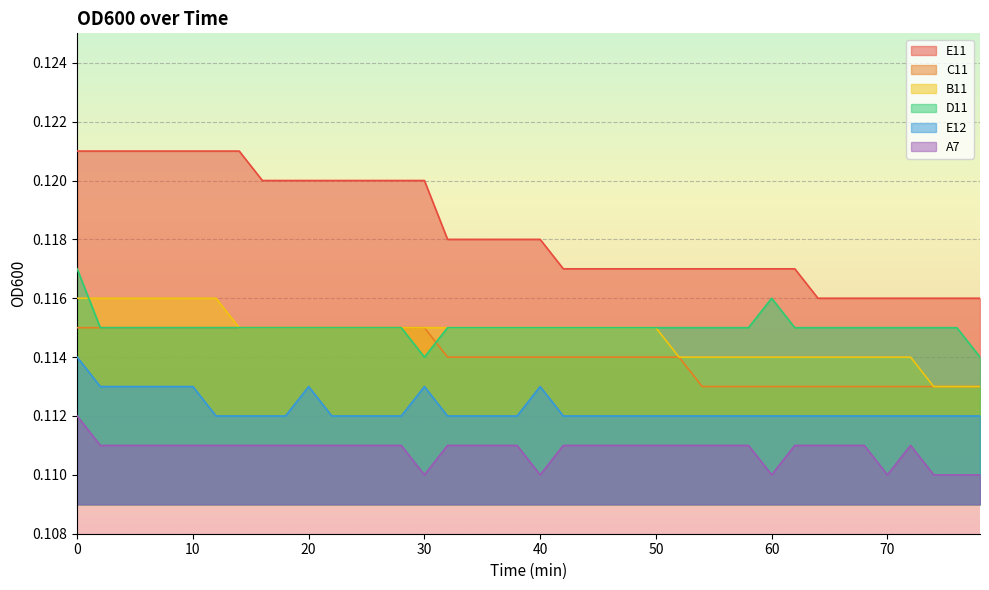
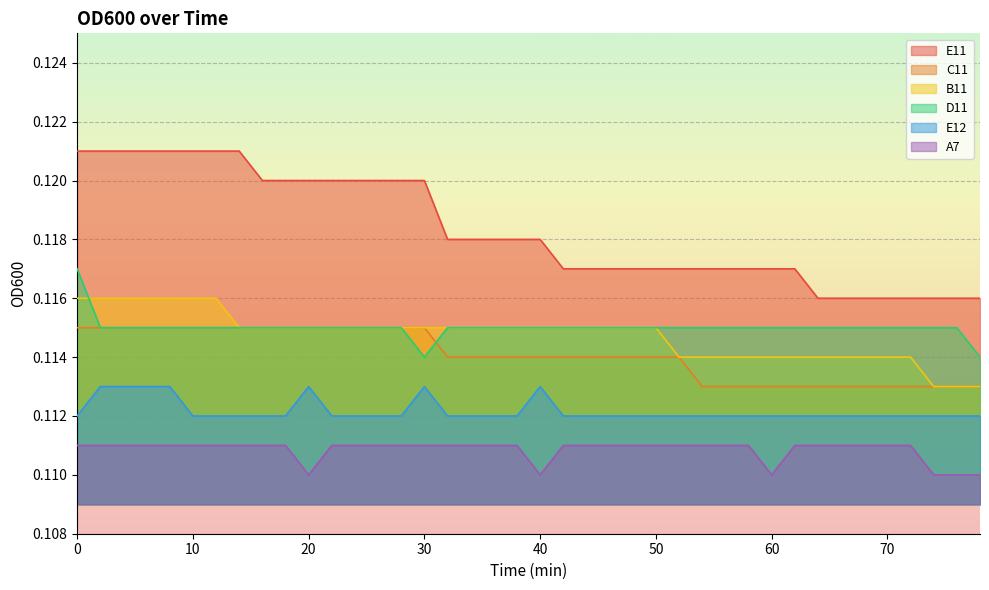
  {
    "D11": {
      "0": 0.117,
      "30": 0.114,
-     "60": 0.116,
+     "60": 0.115,
      "70": 0.115
    },
    "E12": {
-     "0": 0.114,
-     "10": 0.113,
+     "0": 0.112,
+     "10": 0.112,
      "20": 0.113,
      "30": 0.113,
      "40": 0.113,
      "50": 0.112,
      "60": 0.112,
      "70": 0.112
    },
    "A7": {
-     "0": 0.112,
+     "0": 0.111,
      "10": 0.111,
-     "20": 0.111,
-     "30": 0.110,
+     "20": 0.110,
+     "30": 0.111,
      "40": 0.110,
      "50": 0.111,
      "60": 0.110,
-     "70": 0.110
+     "70": 0.111
    }
  }
